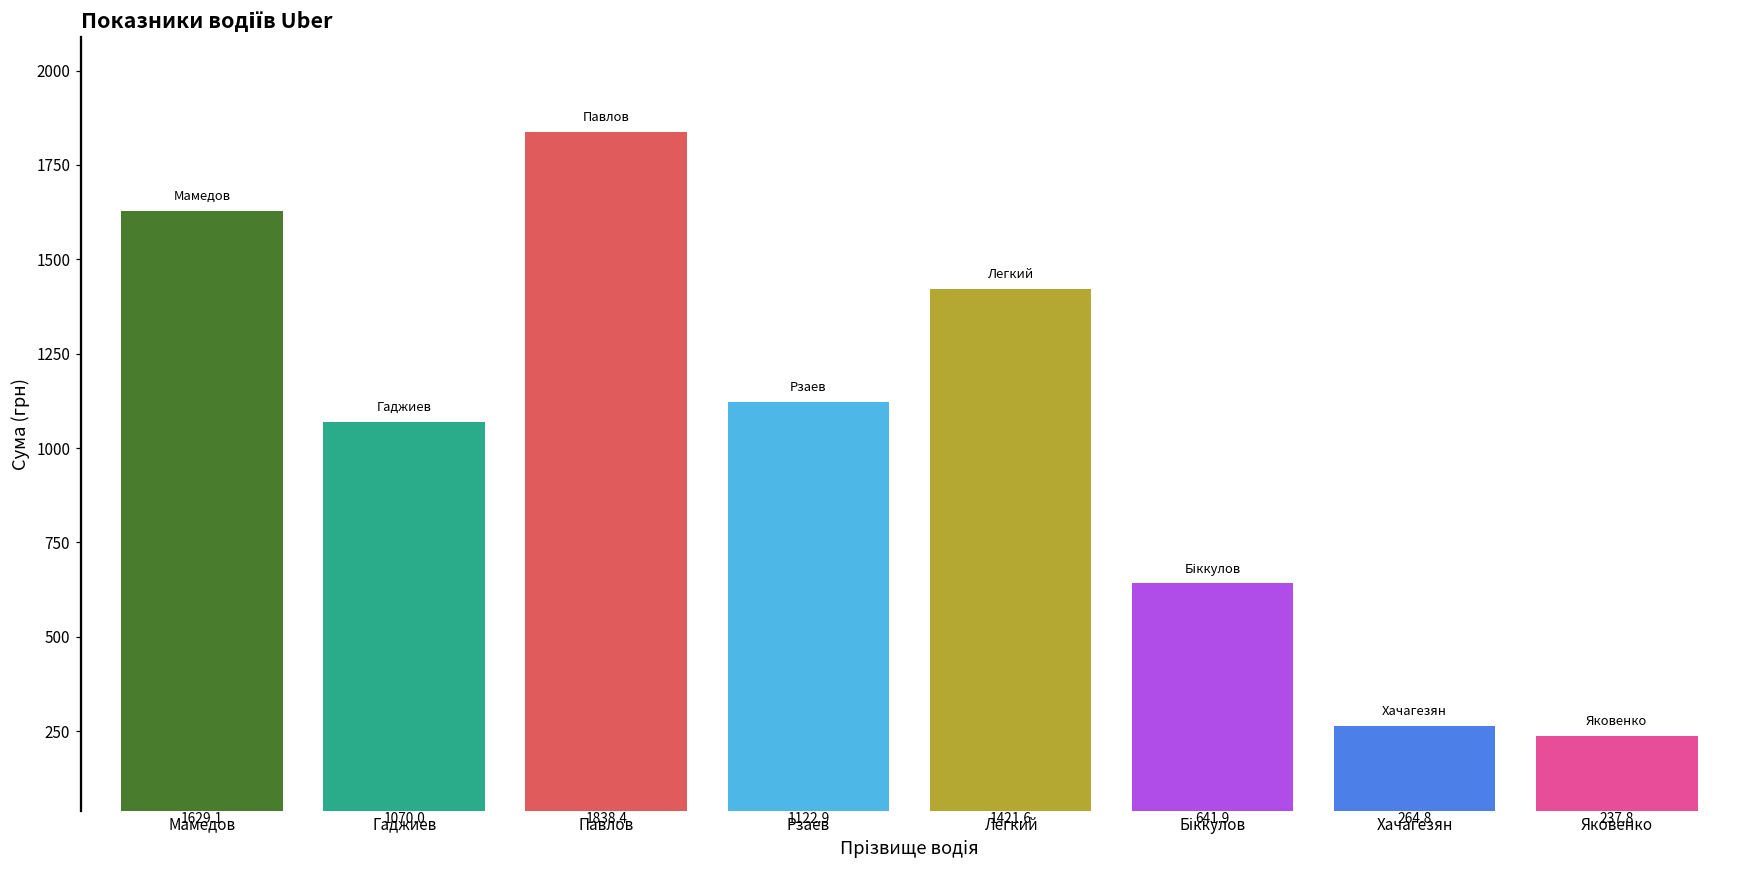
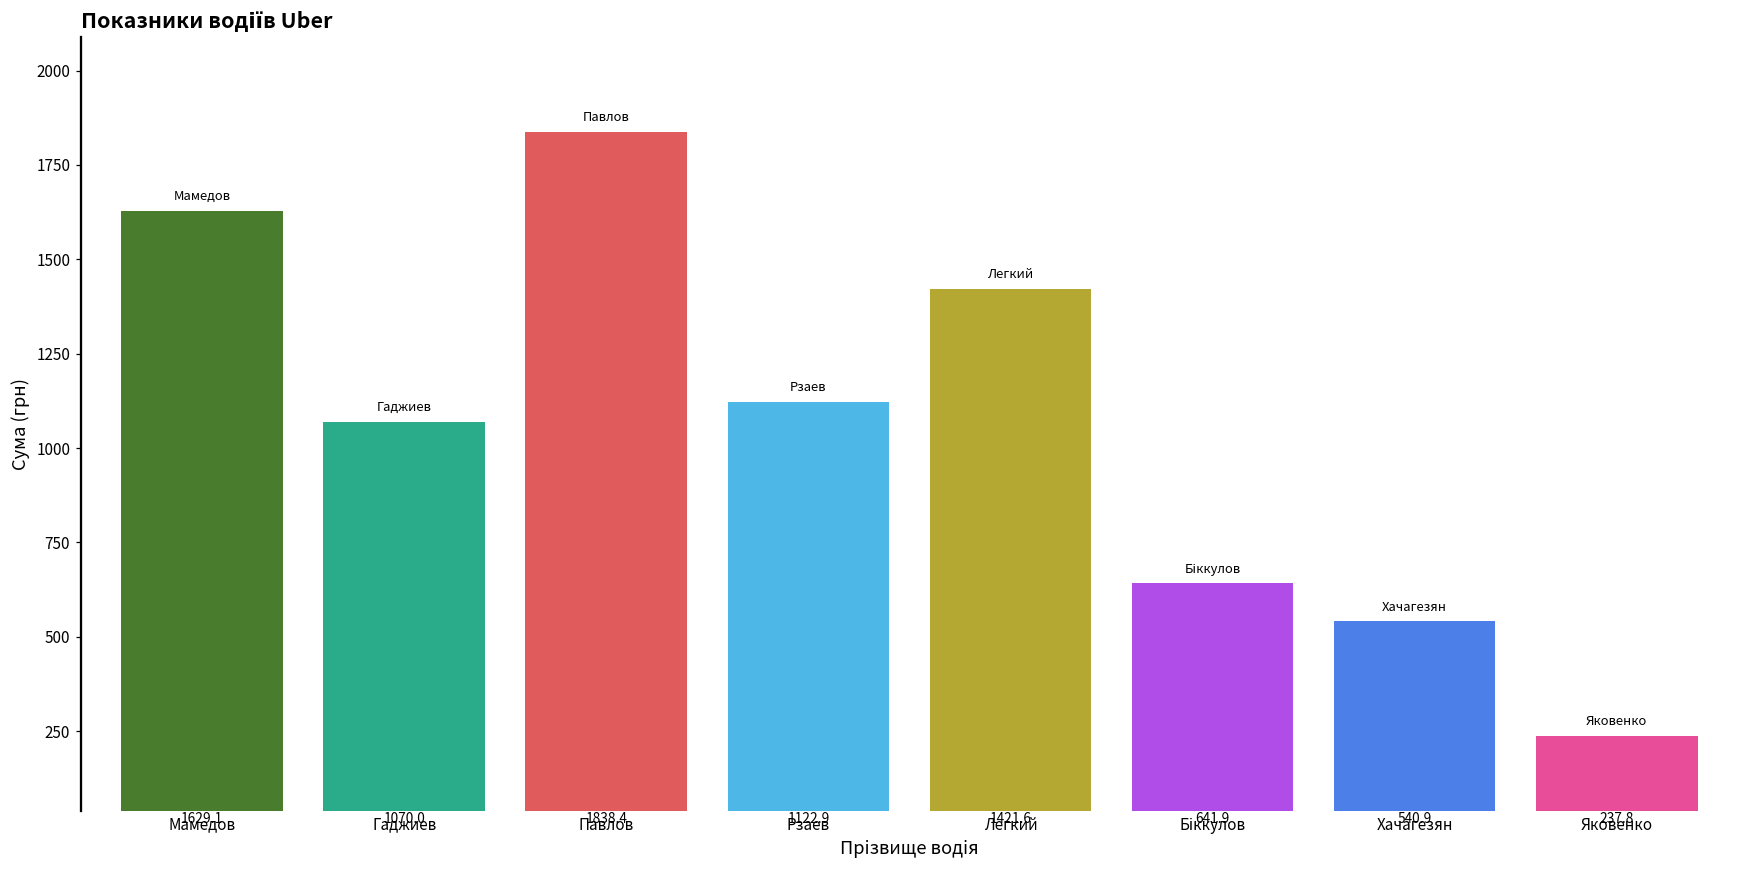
  {
    "Мамедов": 1629.1,
    "Гаджиев": 1070.0,
    "Павлов": 1838.4,
    "Рзаев": 1122.9,
    "Легкий": 1421.6,
    "Біккулов": 641.9,
-   "Хачагезян": 264.8,
+   "Хачагезян": 540.9,
    "Яковенко": 237.8
  }
